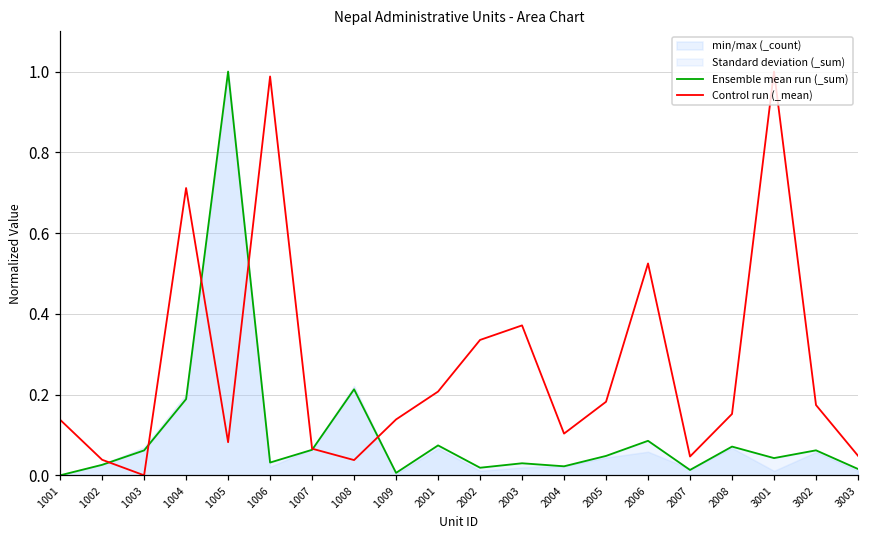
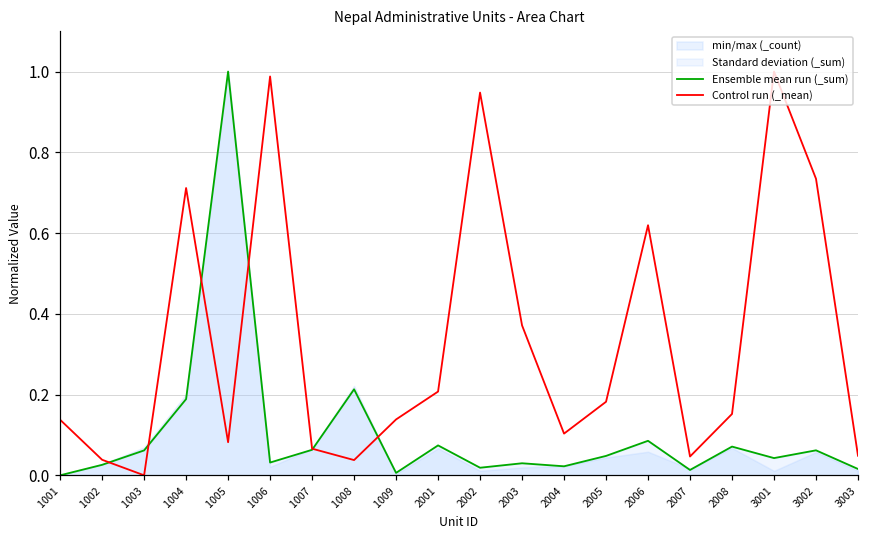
  {
    "Control run (_mean)": {
      "1001": 0.14,
      "1002": 0.04,
      "1003": 0.00,
      "1004": 0.71,
      "1005": 0.08,
      "1006": 0.99,
      "1008": 0.04,
      "1009": 0.14,
      "2001": 0.21,
-     "2002": 0.34,
+     "2002": 0.95,
      "2003": 0.37,
      "2004": 0.10,
      "2005": 0.18,
-     "2006": 0.52,
+     "2006": 0.62,
      "2007": 0.05,
      "2008": 0.15,
-     "3002": 0.17,
+     "3002": 0.73,
      "3003": 0.05
    }
  }
